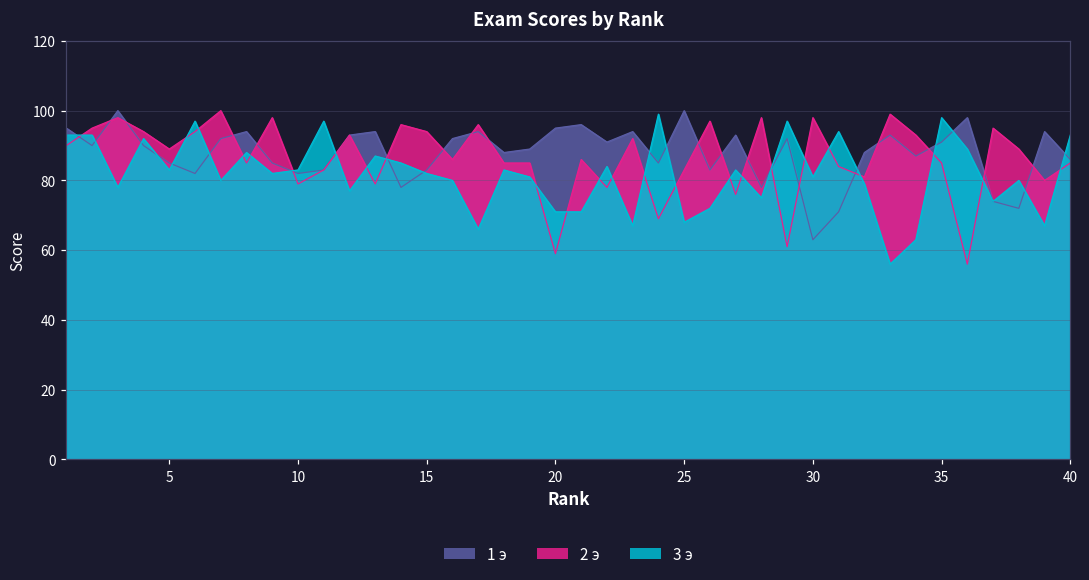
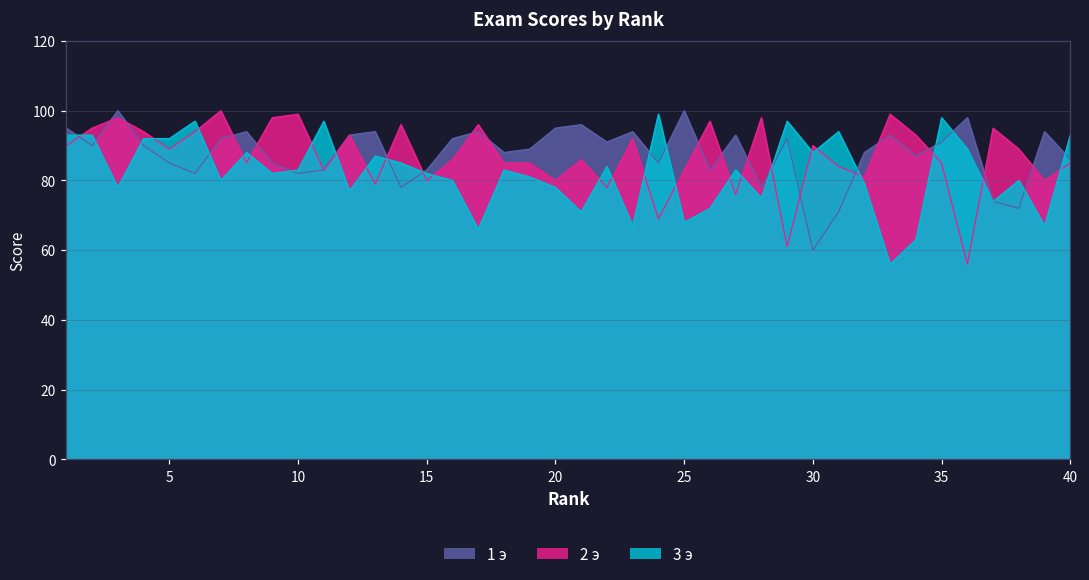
  {
    "1 э": {
      "5": 85,
      "10": 82,
      "15": 83,
      "20": 95,
      "25": 100,
-     "30": 63,
+     "30": 60,
      "35": 91,
      "40": 86
    },
    "2 э": {
      "5": 89,
-     "10": 79,
-     "15": 94,
-     "20": 59,
+     "10": 99,
+     "15": 80,
+     "20": 80,
      "25": 83,
-     "30": 98,
+     "30": 90,
      "35": 85,
      "40": 85
    },
    "3 э": {
-     "5": 83,
+     "5": 92,
      "10": 83,
      "15": 82,
-     "20": 71,
+     "20": 78,
      "25": 68,
-     "30": 81,
+     "30": 88,
      "35": 98,
      "40": 93
    }
  }
